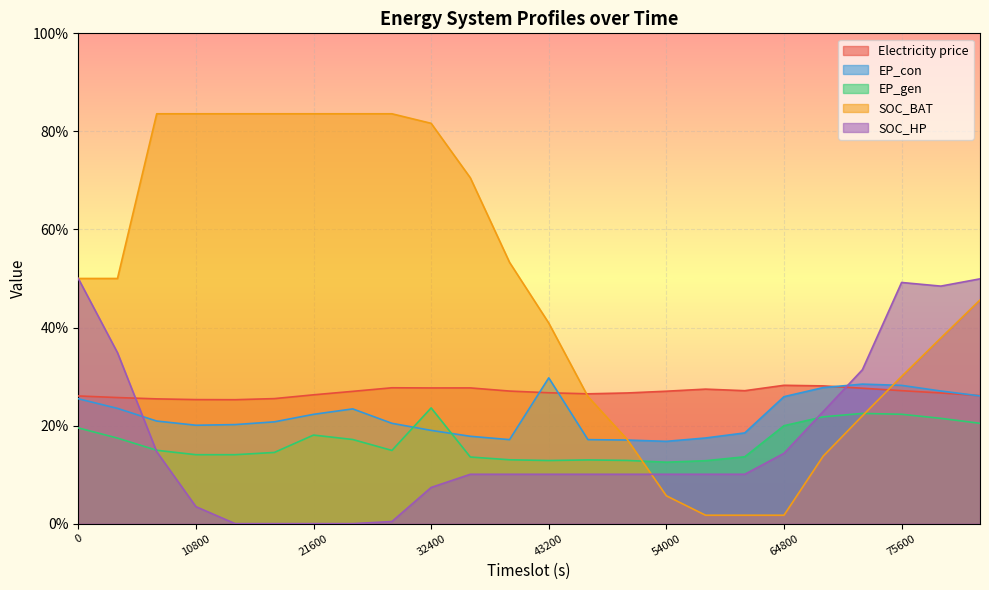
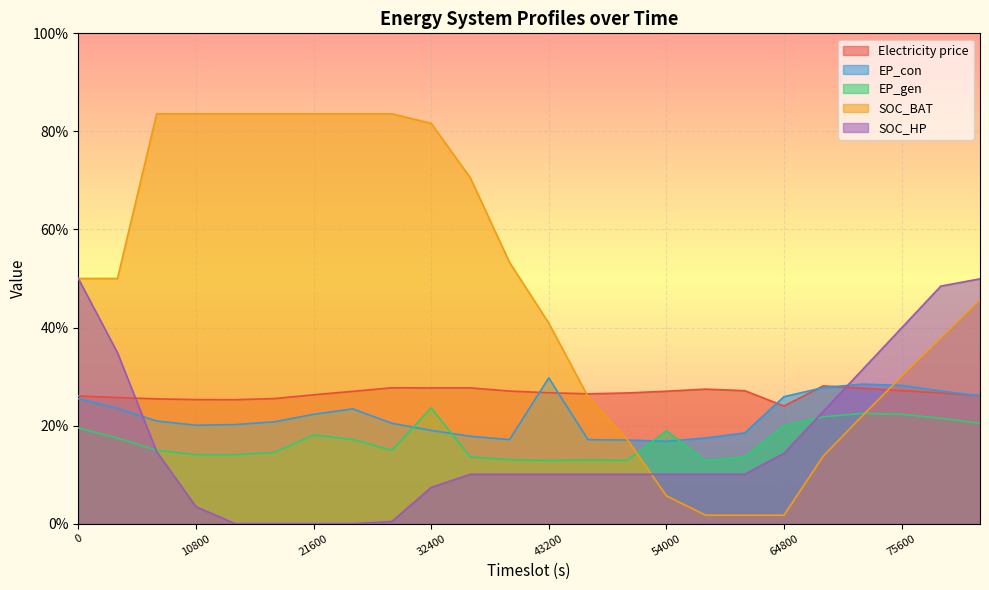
  {
    "Electricity price": {
      "0": "26%",
      "10800": "25%",
      "21600": "26%",
      "32400": "28%",
      "43200": "27%",
      "54000": "27%",
-     "64800": "28%",
+     "64800": "24%",
      "75600": "27%"
    },
    "EP_con": {
      "0": "25%",
      "10800": "20%",
      "21600": "22%",
      "32400": "19%",
      "43200": "30%",
      "54000": "17%",
      "64800": "26%",
      "75600": "28%"
    },
    "EP_gen": {
      "0": "20%",
      "10800": "14%",
      "21600": "18%",
      "32400": "24%",
      "43200": "13%",
-     "54000": "13%",
+     "54000": "19%",
      "64800": "20%",
      "75600": "22%"
    },
    "SOC_BAT": {
      "10800": "84%",
      "21600": "84%",
      "32400": "82%",
      "43200": "41%",
      "54000": "6%",
      "64800": "2%",
      "75600": "30%"
    },
    "SOC_HP": {
      "10800": "3%",
      "21600": "0%",
      "32400": "7%",
      "43200": "10%",
      "54000": "10%",
      "64800": "14%",
-     "75600": "49%"
+     "75600": "40%"
    }
  }
